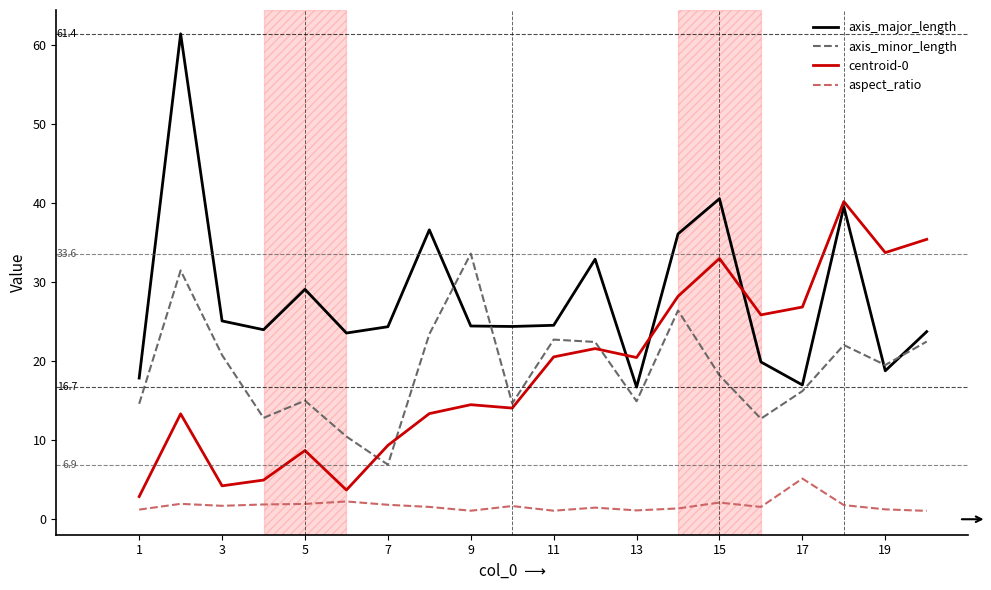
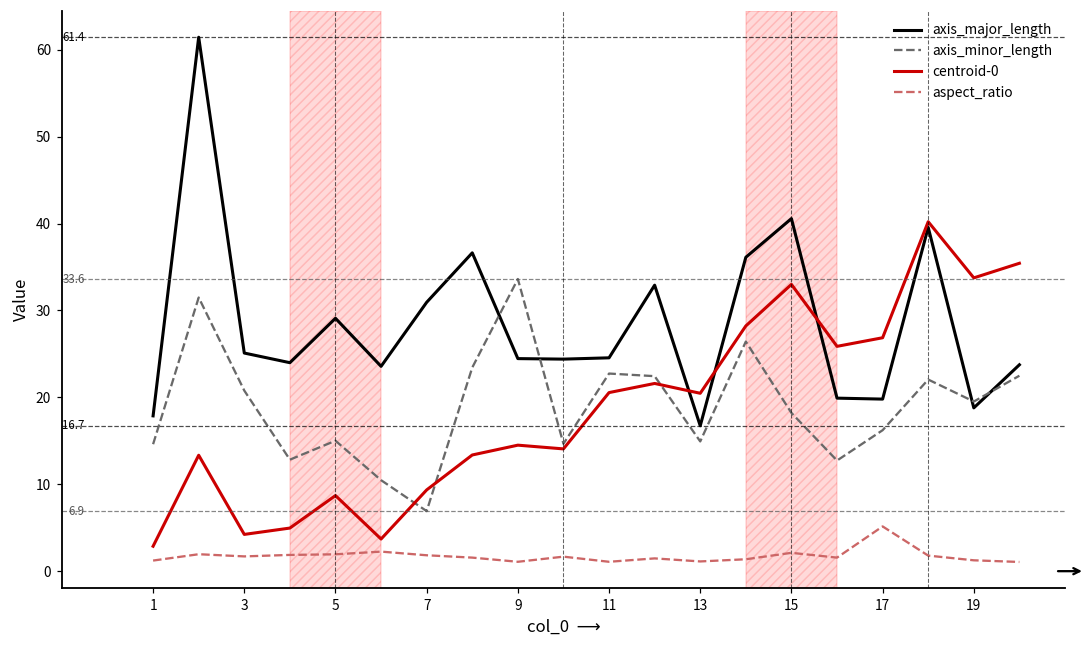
  {
    "axis_major_length": {
      "1": 18,
      "3": 25,
      "5": 29,
-     "7": 24,
+     "7": 31,
      "9": 24,
      "11": 25,
      "13": 17,
      "15": 41,
-     "17": 17,
+     "17": 20,
      "19": 19
    },
    "axis_minor_length": {
      "1": 15,
      "3": 21,
      "5": 15,
      "7": 7,
      "9": 34,
      "11": 23,
      "13": 15,
      "15": 18,
      "17": 16,
      "19": 20
    },
    "centroid-0": {
      "1": 3,
      "3": 4,
      "5": 9,
      "7": 9,
      "9": 15,
      "11": 21,
      "13": 20,
      "15": 33,
      "17": 27,
      "19": 34
    },
    "aspect_ratio": {
      "1": 1,
      "3": 2,
      "5": 2,
      "7": 2,
      "9": 1,
      "11": 1,
      "13": 1,
      "15": 2,
      "17": 5,
      "19": 1
    }
  }
